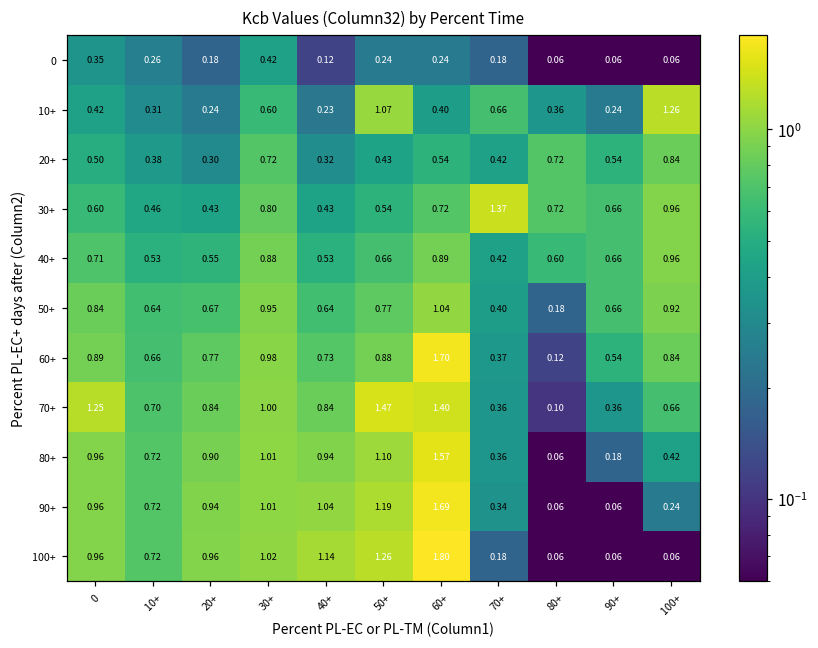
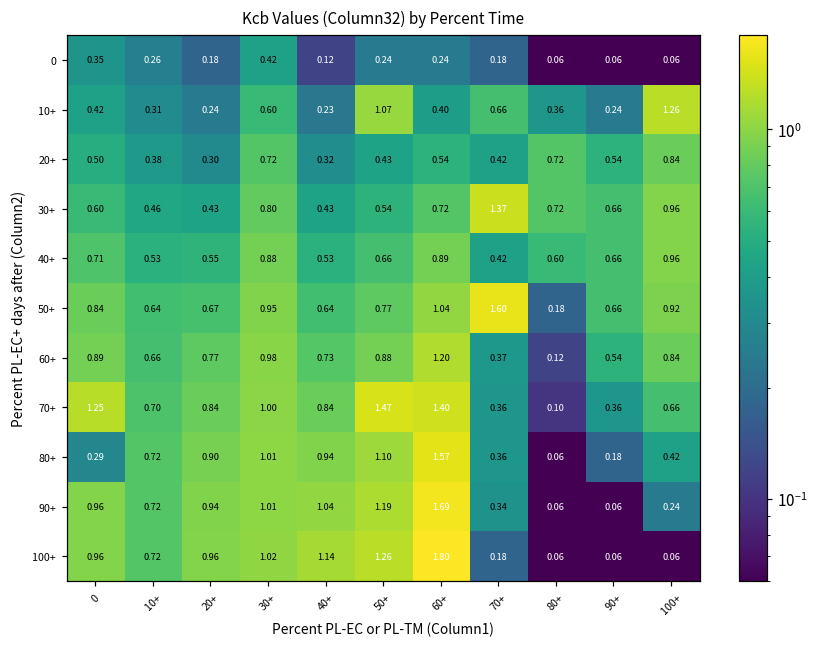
  {
    "0": {
      "0": 0.35,
      "10+": 0.26,
      "20+": 0.18,
      "30+": 0.42,
      "40+": 0.12,
      "50+": 0.24,
      "60+": 0.24,
      "70+": 0.18,
      "80+": 0.06,
      "90+": 0.06,
      "100+": 0.06
    },
    "10+": {
      "0": 0.42,
      "10+": 0.31,
      "20+": 0.24,
      "30+": 0.60,
      "40+": 0.23,
      "50+": 1.07,
      "60+": 0.40,
      "70+": 0.66,
      "80+": 0.36,
      "90+": 0.24,
      "100+": 1.26
    },
    "20+": {
      "0": 0.50,
      "10+": 0.38,
      "20+": 0.30,
      "30+": 0.72,
      "40+": 0.32,
      "50+": 0.43,
      "60+": 0.54,
      "70+": 0.42,
      "80+": 0.72,
      "90+": 0.54,
      "100+": 0.84
    },
    "30+": {
      "0": 0.60,
      "10+": 0.46,
      "20+": 0.43,
      "30+": 0.80,
      "40+": 0.43,
      "50+": 0.54,
      "60+": 0.72,
      "70+": 1.37,
      "80+": 0.72,
      "90+": 0.66,
      "100+": 0.96
    },
    "40+": {
      "0": 0.71,
      "10+": 0.53,
      "20+": 0.55,
      "30+": 0.88,
      "40+": 0.53,
      "50+": 0.66,
      "60+": 0.89,
      "70+": 0.42,
      "80+": 0.60,
      "90+": 0.66,
      "100+": 0.96
    },
    "50+": {
      "0": 0.84,
      "10+": 0.64,
      "20+": 0.67,
      "30+": 0.95,
      "40+": 0.64,
      "50+": 0.77,
      "60+": 1.04,
-     "70+": 0.40,
+     "70+": 1.60,
      "80+": 0.18,
      "90+": 0.66,
      "100+": 0.92
    },
    "60+": {
      "0": 0.89,
      "10+": 0.66,
      "20+": 0.77,
      "30+": 0.98,
      "40+": 0.73,
      "50+": 0.88,
-     "60+": 1.70,
+     "60+": 1.20,
      "70+": 0.37,
      "80+": 0.12,
      "90+": 0.54,
      "100+": 0.84
    },
    "70+": {
      "0": 1.25,
      "10+": 0.70,
      "20+": 0.84,
      "30+": 1.00,
      "40+": 0.84,
      "50+": 1.47,
      "60+": 1.40,
      "70+": 0.36,
      "80+": 0.10,
      "90+": 0.36,
      "100+": 0.66
    },
    "80+": {
-     "0": 0.96,
+     "0": 0.29,
      "10+": 0.72,
      "20+": 0.90,
      "30+": 1.01,
      "40+": 0.94,
      "50+": 1.10,
      "60+": 1.57,
      "70+": 0.36,
      "80+": 0.06,
      "90+": 0.18,
      "100+": 0.42
    },
    "90+": {
      "0": 0.96,
      "10+": 0.72,
      "20+": 0.94,
      "30+": 1.01,
      "40+": 1.04,
      "50+": 1.19,
      "60+": 1.69,
      "70+": 0.34,
      "80+": 0.06,
      "90+": 0.06,
      "100+": 0.24
    },
    "100+": {
      "0": 0.96,
      "10+": 0.72,
      "20+": 0.96,
      "30+": 1.02,
      "40+": 1.14,
      "50+": 1.26,
      "60+": 1.80,
      "70+": 0.18,
      "80+": 0.06,
      "90+": 0.06,
      "100+": 0.06
    }
  }
